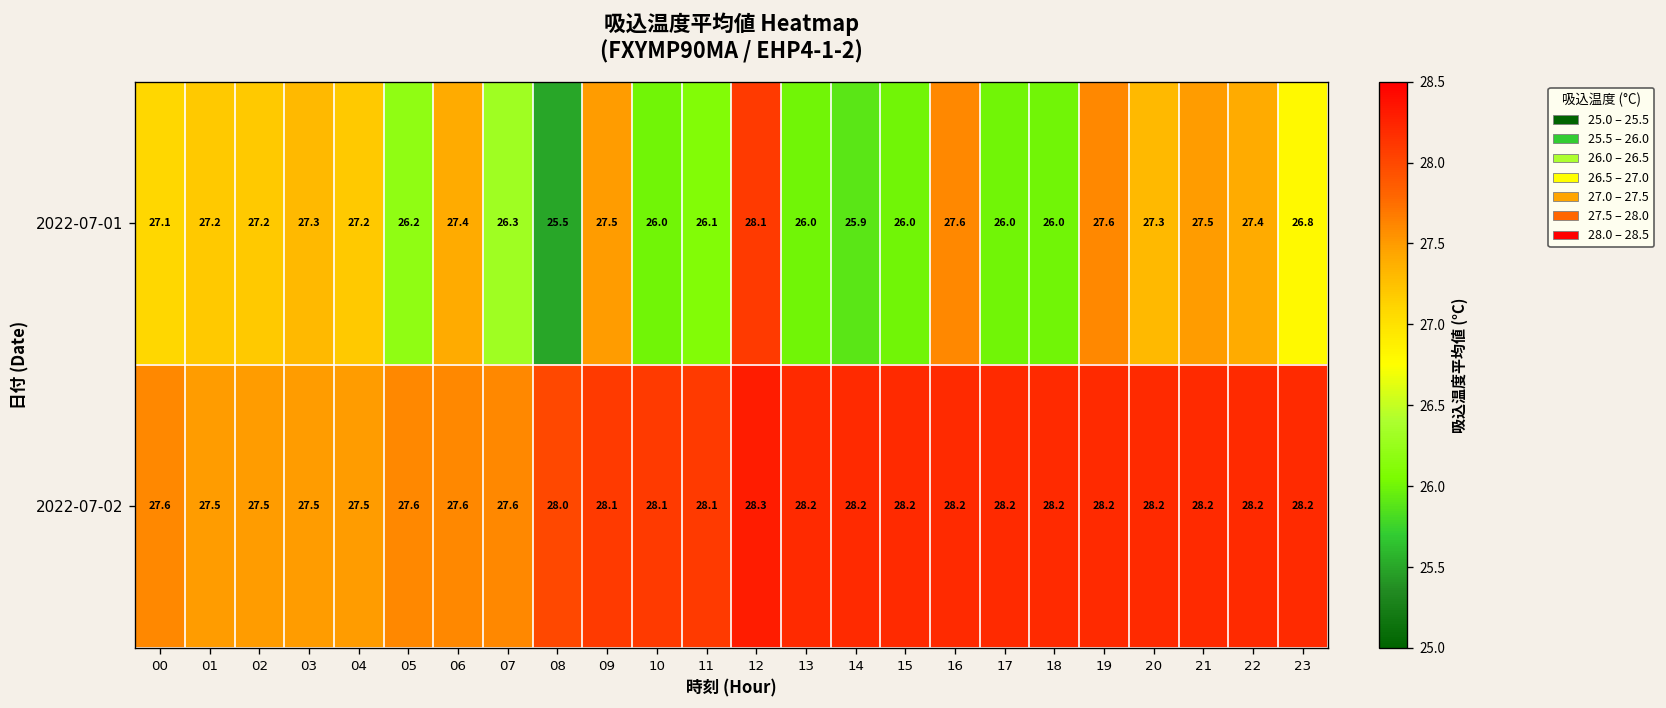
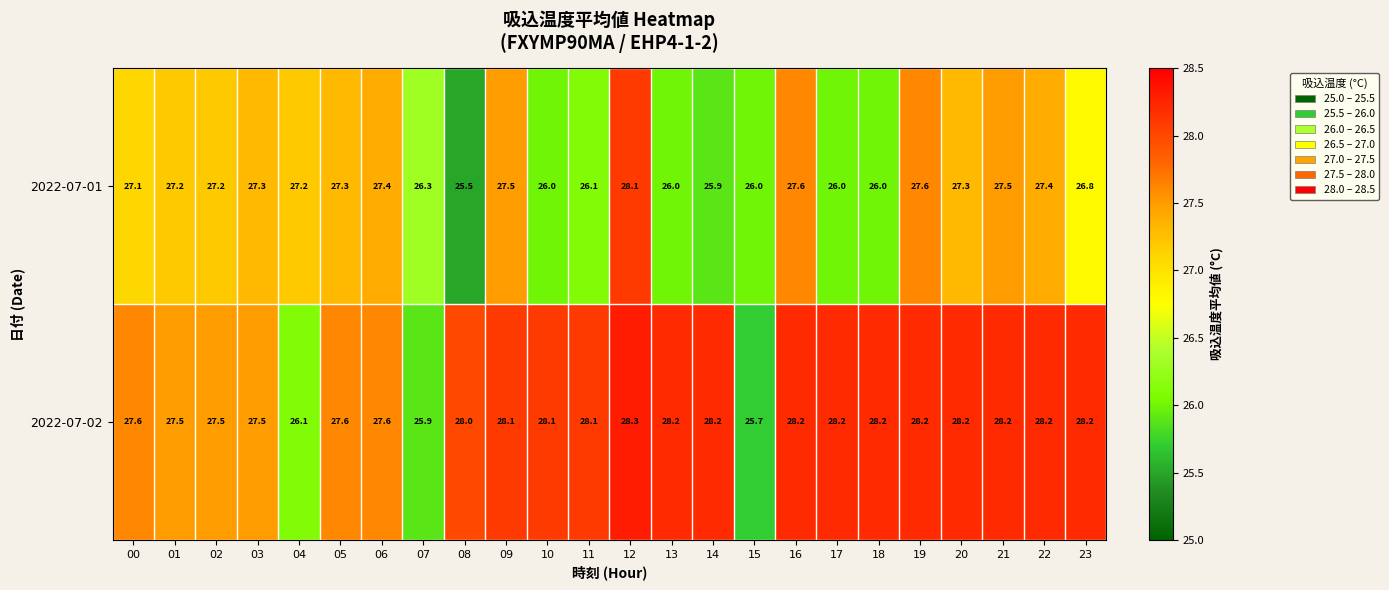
  {
    "2022-07-01": {
      "00": 27.1,
      "01": 27.2,
      "02": 27.2,
      "03": 27.3,
      "04": 27.2,
-     "05": 26.2,
+     "05": 27.3,
      "06": 27.4,
      "07": 26.3,
      "08": 25.5,
      "09": 27.5,
      "10": 26.0,
      "11": 26.1,
      "12": 28.1,
      "13": 26.0,
      "14": 25.9,
      "15": 26.0,
      "16": 27.6,
      "17": 26.0,
      "18": 26.0,
      "19": 27.6,
      "20": 27.3,
      "21": 27.5,
      "22": 27.4,
      "23": 26.8
    },
    "2022-07-02": {
      "00": 27.6,
      "01": 27.5,
      "02": 27.5,
      "03": 27.5,
-     "04": 27.5,
+     "04": 26.1,
      "05": 27.6,
      "06": 27.6,
-     "07": 27.6,
+     "07": 25.9,
      "08": 28.0,
      "09": 28.1,
      "10": 28.1,
      "11": 28.1,
      "12": 28.3,
      "13": 28.2,
      "14": 28.2,
-     "15": 28.2,
+     "15": 25.7,
      "16": 28.2,
      "17": 28.2,
      "18": 28.2,
      "19": 28.2,
      "20": 28.2,
      "21": 28.2,
      "22": 28.2,
      "23": 28.2
    }
  }
